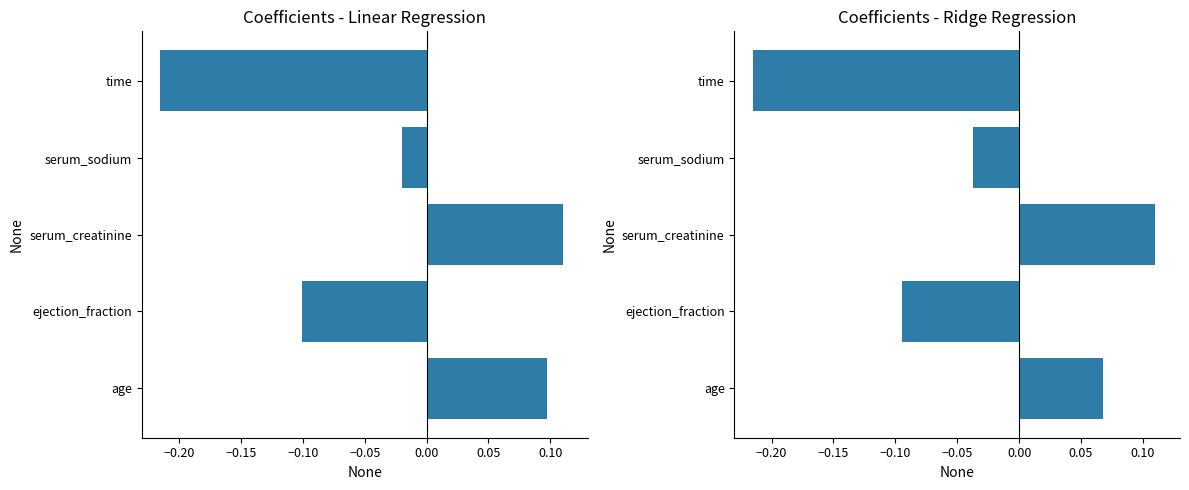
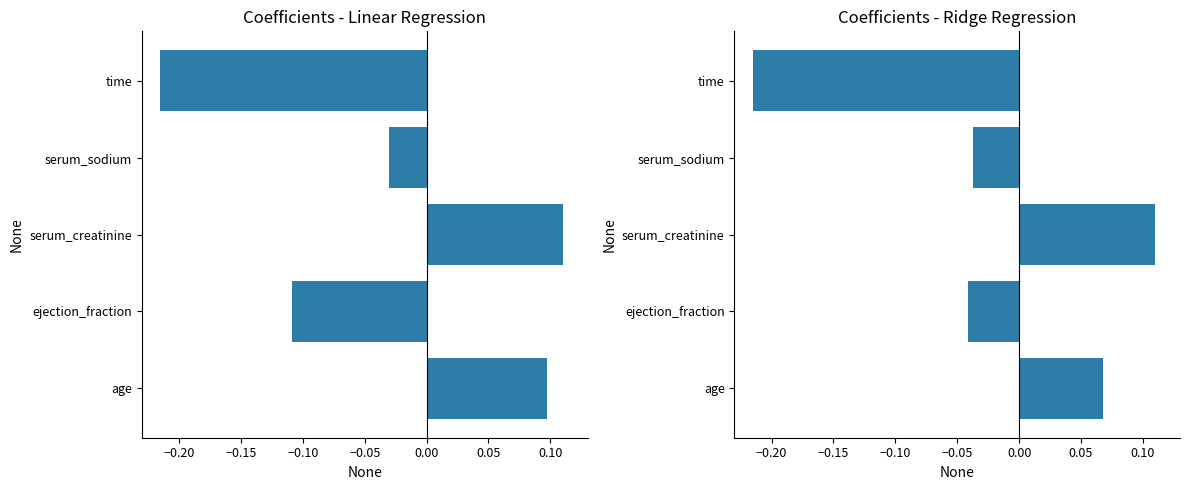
  {
    "Coefficients - Linear Regression": {
      "time": -0.215,
-     "serum_sodium": -0.02,
+     "serum_sodium": -0.03,
      "serum_creatinine": 0.110,
-     "ejection_fraction": -0.101,
+     "ejection_fraction": -0.109,
      "age": 0.097
    },
    "Coefficients - Ridge Regression": {
      "time": -0.215,
      "serum_sodium": -0.037,
      "serum_creatinine": 0.110,
-     "ejection_fraction": -0.095,
+     "ejection_fraction": -0.041,
      "age": 0.068
    }
  }
